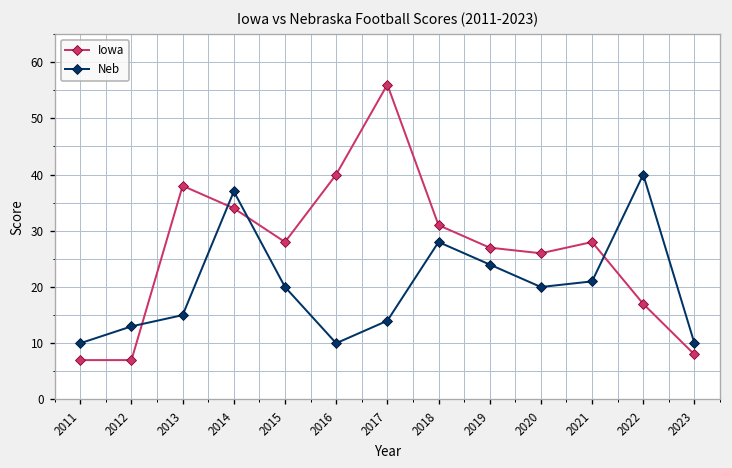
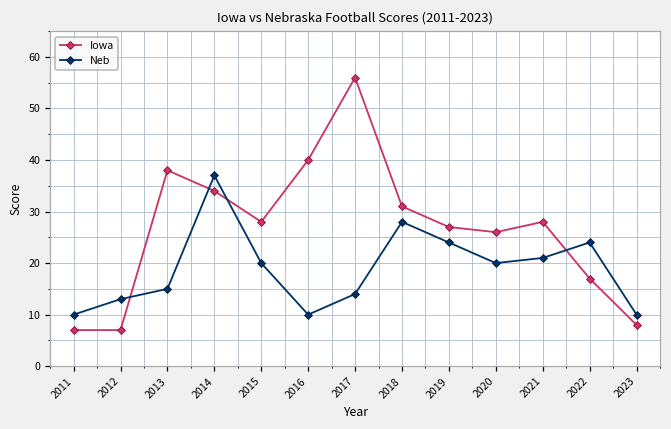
  {
    "Iowa": {
      "2011": 7,
      "2012": 7,
      "2013": 38,
      "2014": 34,
      "2015": 28,
      "2016": 40,
      "2017": 56,
      "2018": 31,
      "2019": 27,
      "2020": 26,
      "2021": 28,
      "2022": 17,
      "2023": 8
    },
    "Neb": {
      "2011": 10,
      "2012": 13,
      "2013": 15,
      "2014": 37,
      "2015": 20,
      "2016": 10,
      "2017": 14,
      "2018": 28,
      "2019": 24,
      "2020": 20,
      "2021": 21,
-     "2022": 40,
+     "2022": 24,
      "2023": 10
    }
  }
